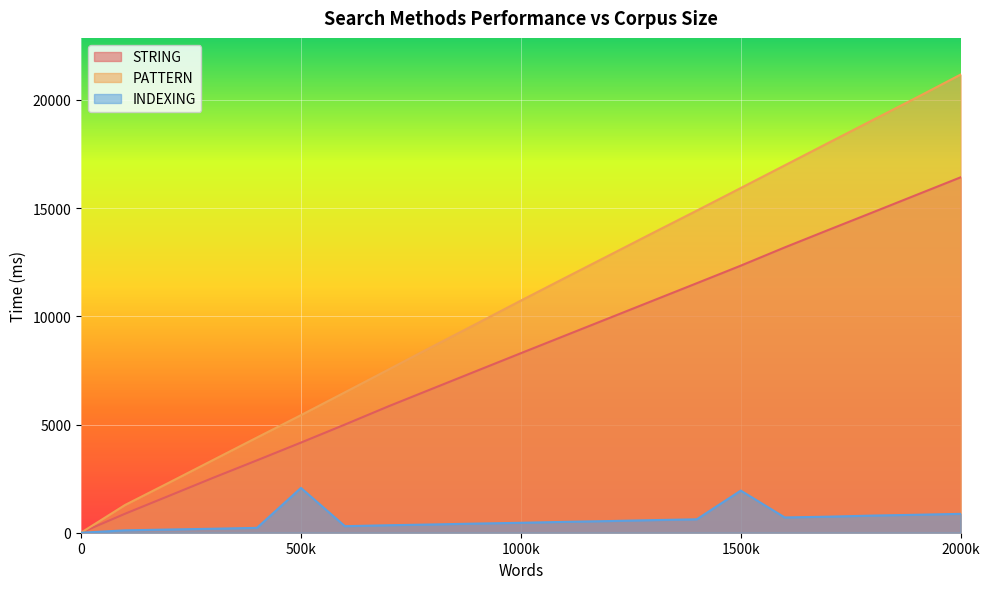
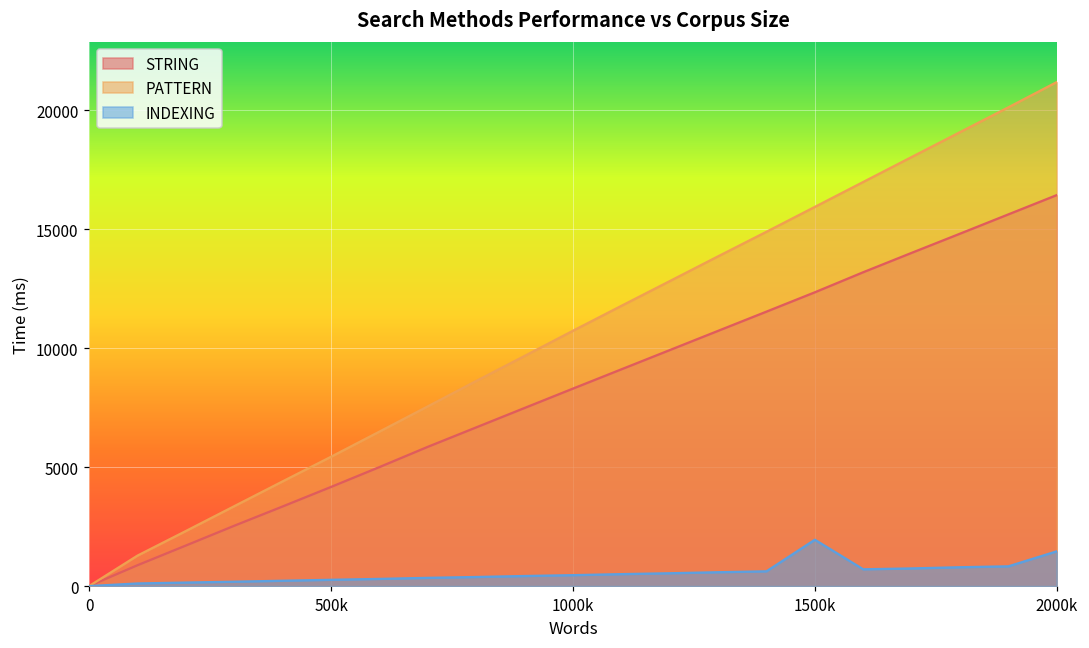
  {
    "INDEXING": {
-     "500k": 2100,
+     "500k": 300,
      "1000k": 500,
      "1500k": 1900,
-     "2000k": 900
+     "2000k": 1500
    }
  }
